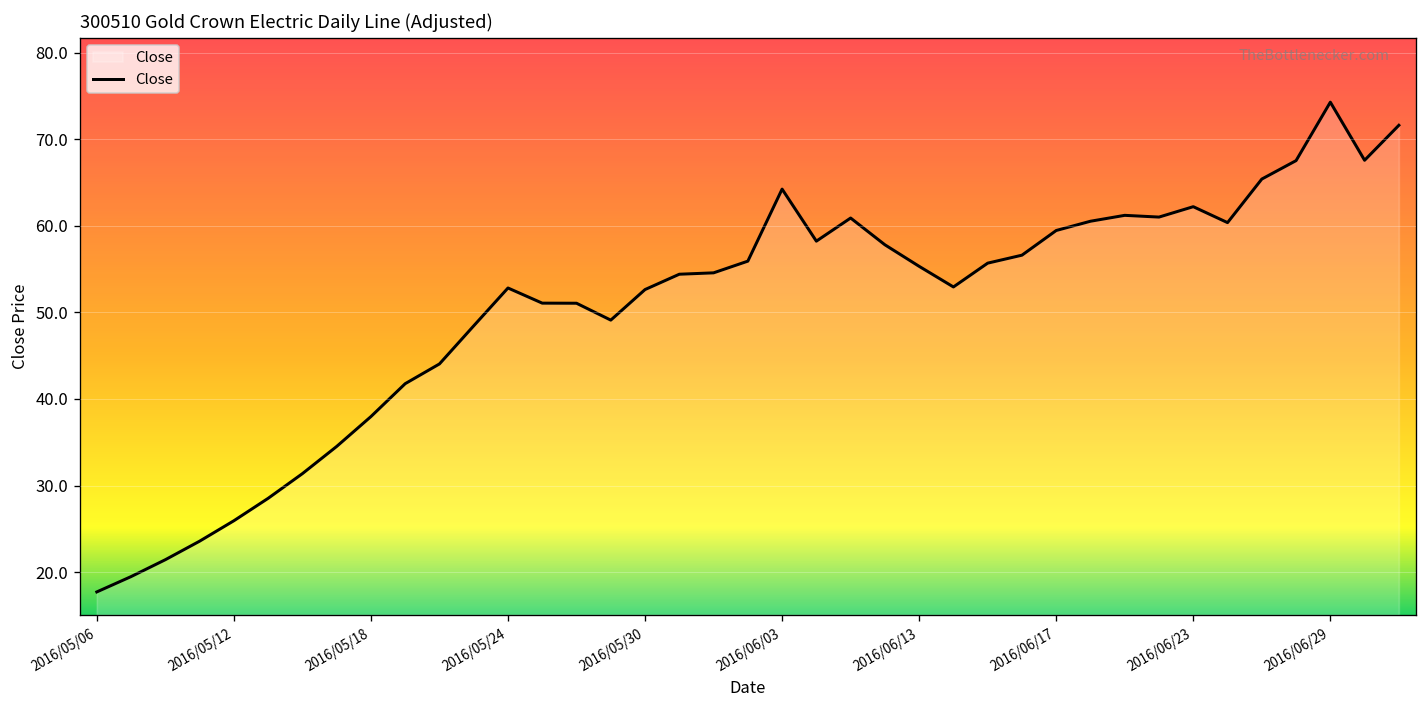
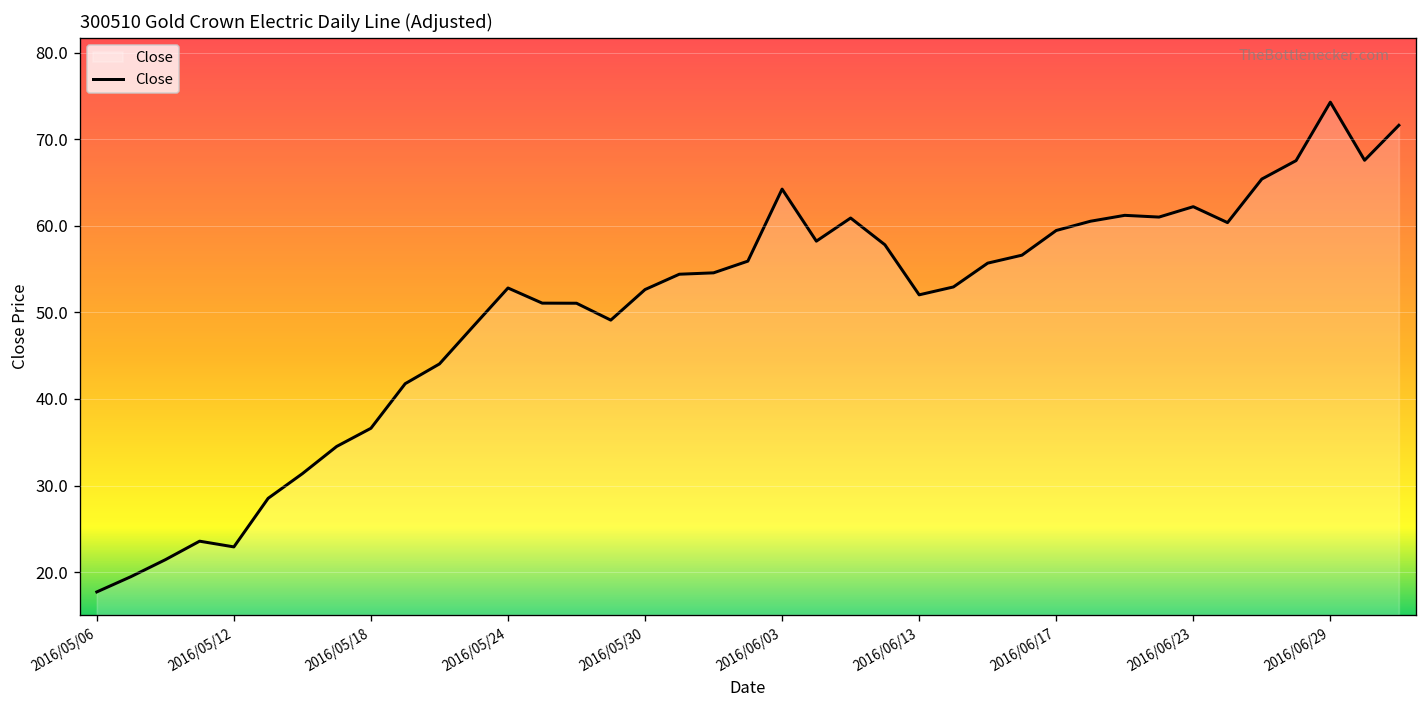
  {
    "2016/05/06": 18,
-   "2016/05/12": 26,
-   "2016/05/18": 38,
+   "2016/05/12": 23,
+   "2016/05/18": 37,
    "2016/05/24": 53,
    "2016/05/30": 53,
    "2016/06/03": 64,
-   "2016/06/13": 55,
+   "2016/06/13": 52,
    "2016/06/17": 59,
    "2016/06/23": 62,
    "2016/06/29": 74
  }
